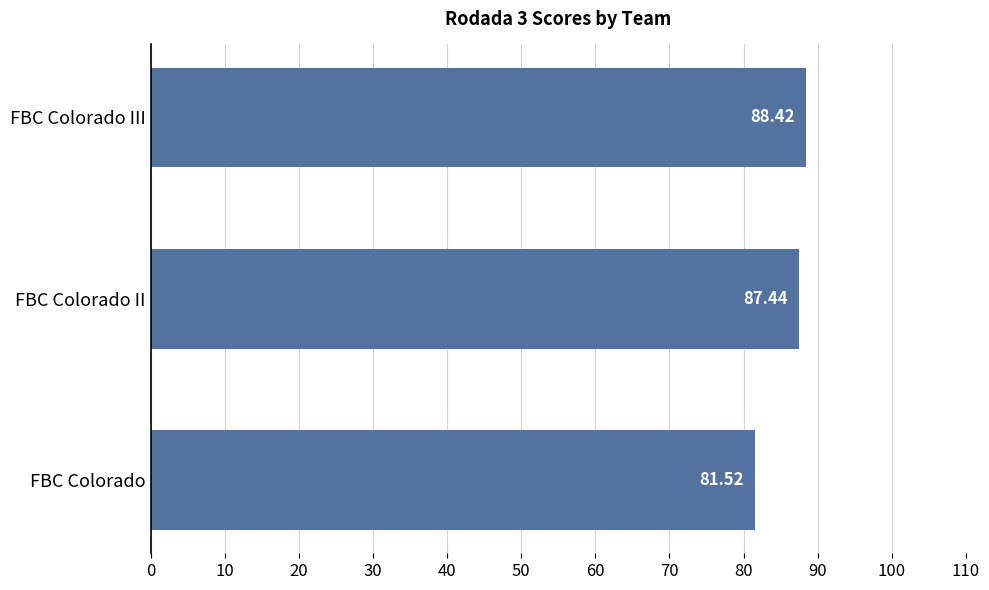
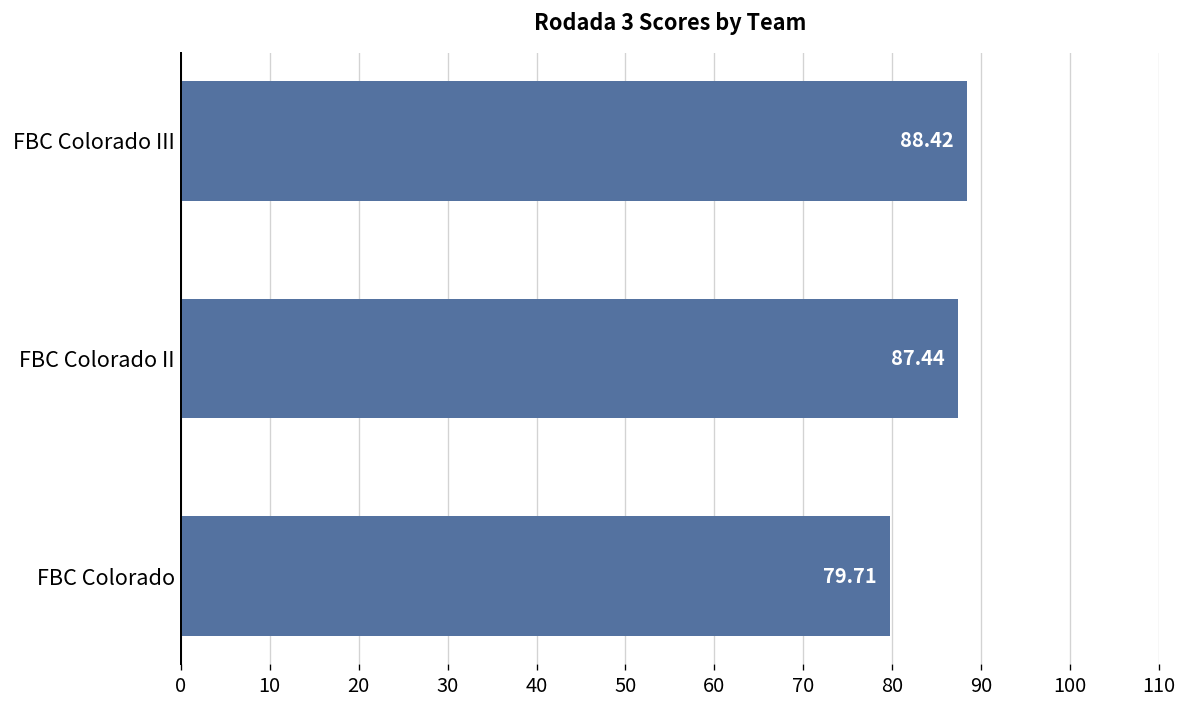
  {
    "FBC Colorado III": 88.42,
    "FBC Colorado II": 87.44,
-   "FBC Colorado": 81.52
+   "FBC Colorado": 79.71
  }
